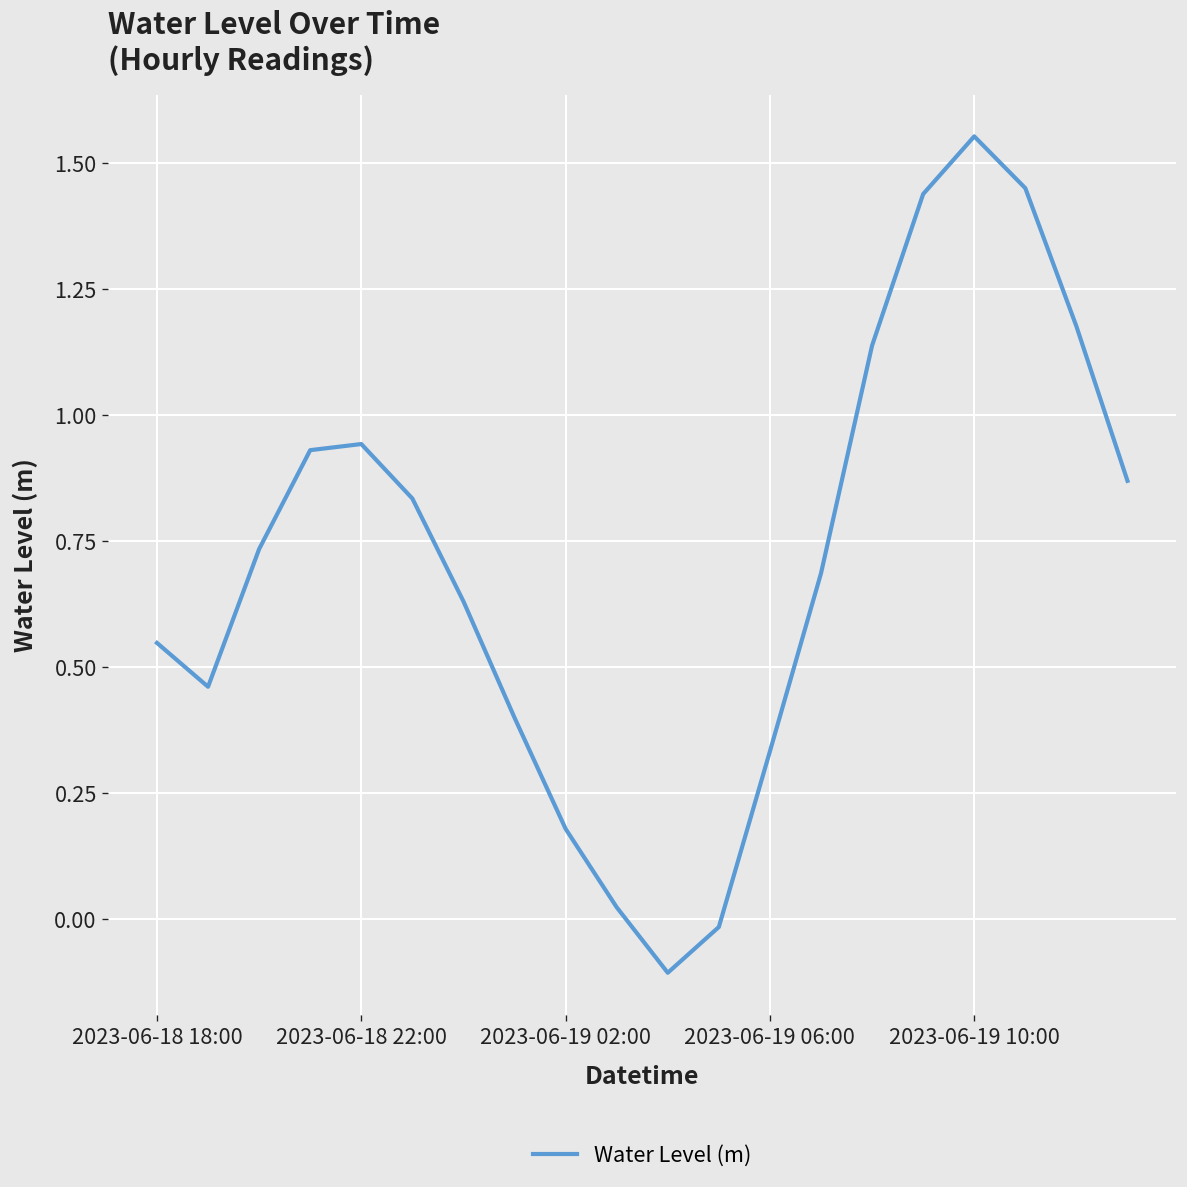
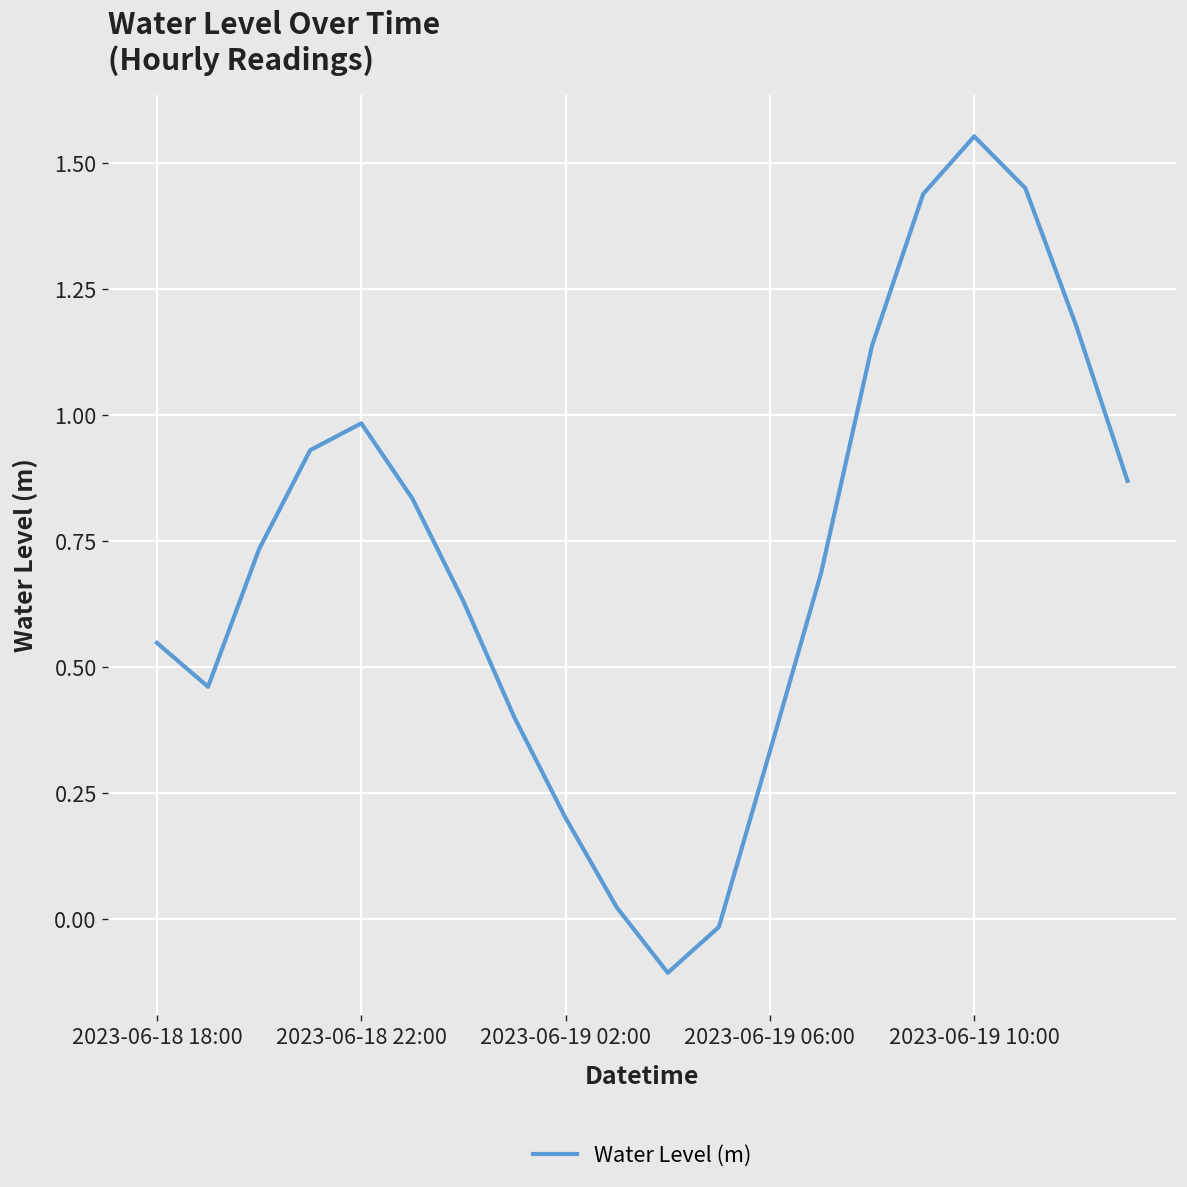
  {
    "2023-06-18 18:00": 0.55,
-   "2023-06-18 22:00": 0.94,
-   "2023-06-19 02:00": 0.18,
+   "2023-06-18 22:00": 0.98,
+   "2023-06-19 02:00": 0.20,
    "2023-06-19 06:00": 0.33,
    "2023-06-19 10:00": 1.55
  }
